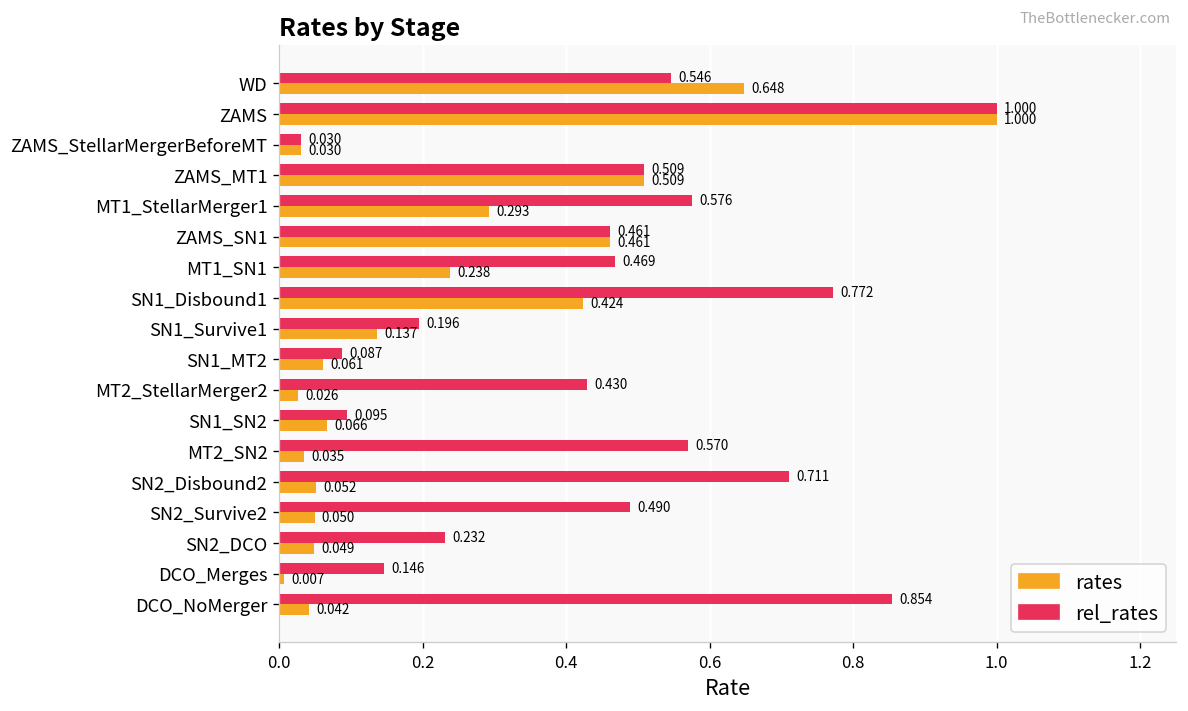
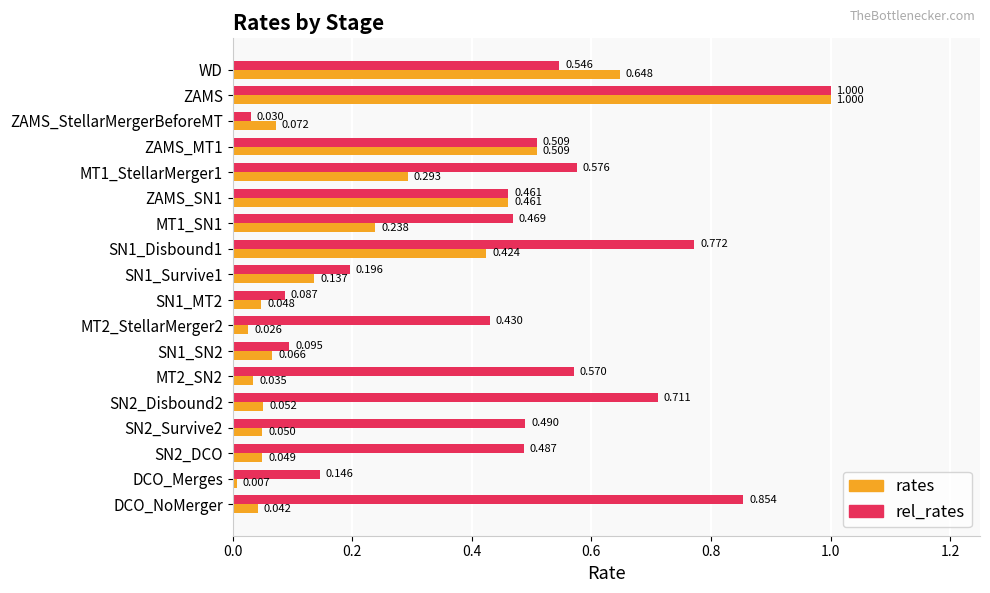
  {
    "rates": {
      "WD": 0.648,
      "ZAMS": 1.000,
-     "ZAMS_StellarMergerBeforeMT": 0.030,
+     "ZAMS_StellarMergerBeforeMT": 0.072,
      "ZAMS_MT1": 0.509,
      "MT1_StellarMerger1": 0.293,
      "ZAMS_SN1": 0.461,
      "MT1_SN1": 0.238,
      "SN1_Disbound1": 0.424,
      "SN1_Survive1": 0.137,
-     "SN1_MT2": 0.061,
+     "SN1_MT2": 0.048,
      "MT2_StellarMerger2": 0.026,
      "SN1_SN2": 0.066,
      "MT2_SN2": 0.035,
      "SN2_Disbound2": 0.052,
      "SN2_Survive2": 0.050,
      "SN2_DCO": 0.049,
      "DCO_Merges": 0.007,
      "DCO_NoMerger": 0.042
    },
    "rel_rates": {
      "WD": 0.546,
      "ZAMS": 1.000,
      "ZAMS_StellarMergerBeforeMT": 0.030,
      "ZAMS_MT1": 0.509,
      "MT1_StellarMerger1": 0.576,
      "ZAMS_SN1": 0.461,
      "MT1_SN1": 0.469,
      "SN1_Disbound1": 0.772,
      "SN1_Survive1": 0.196,
      "SN1_MT2": 0.087,
      "MT2_StellarMerger2": 0.430,
      "SN1_SN2": 0.095,
      "MT2_SN2": 0.570,
      "SN2_Disbound2": 0.711,
      "SN2_Survive2": 0.490,
-     "SN2_DCO": 0.232,
+     "SN2_DCO": 0.487,
      "DCO_Merges": 0.146,
      "DCO_NoMerger": 0.854
    }
  }
